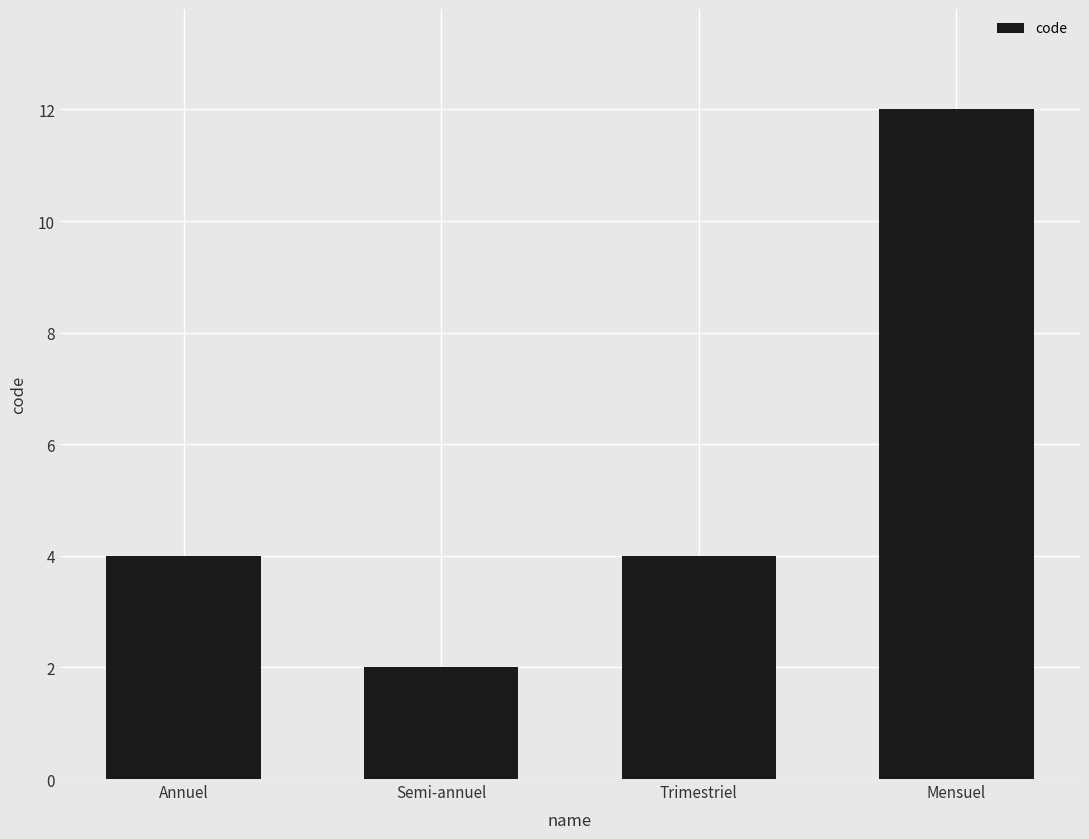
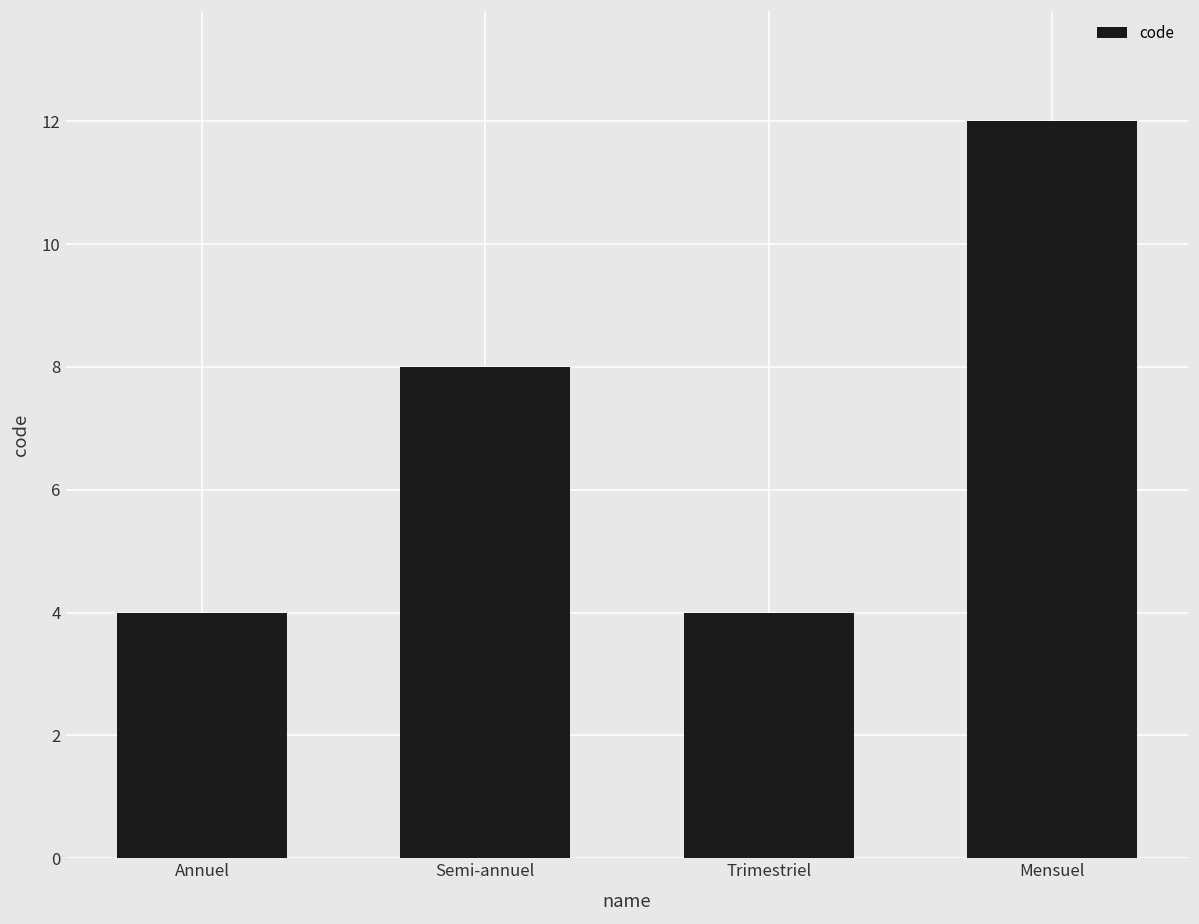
  {
    "Annuel": 4,
-   "Semi-annuel": 2,
+   "Semi-annuel": 8,
    "Trimestriel": 4,
    "Mensuel": 12
  }
